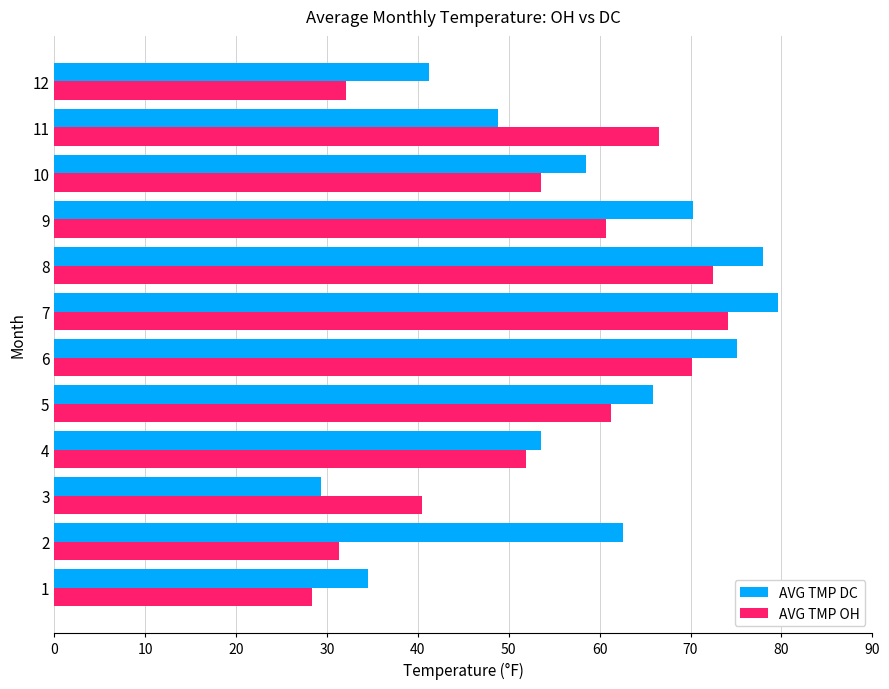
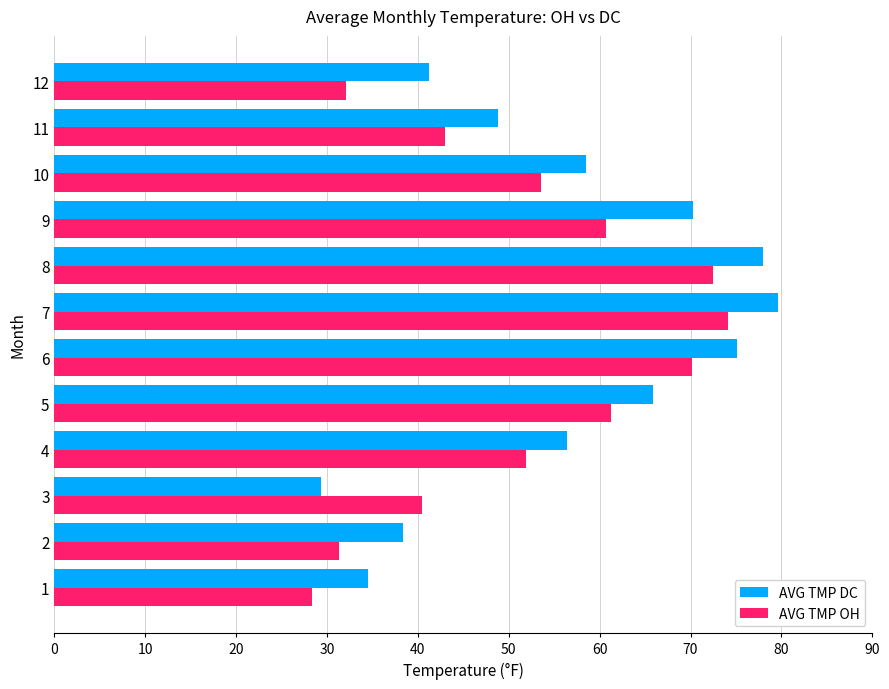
  {
    "AVG TMP DC": {
      "12": 41,
      "11": 49,
      "10": 59,
      "9": 70,
      "8": 78,
      "7": 80,
      "6": 75,
      "5": 66,
-     "4": 54,
+     "4": 56,
      "3": 29,
-     "2": 63,
+     "2": 38,
      "1": 35
    },
    "AVG TMP OH": {
      "12": 32,
-     "11": 67,
+     "11": 43,
      "10": 54,
      "9": 61,
      "8": 73,
      "7": 74,
      "6": 70,
      "5": 61,
      "4": 52,
      "3": 40,
      "2": 31,
      "1": 28
    }
  }
